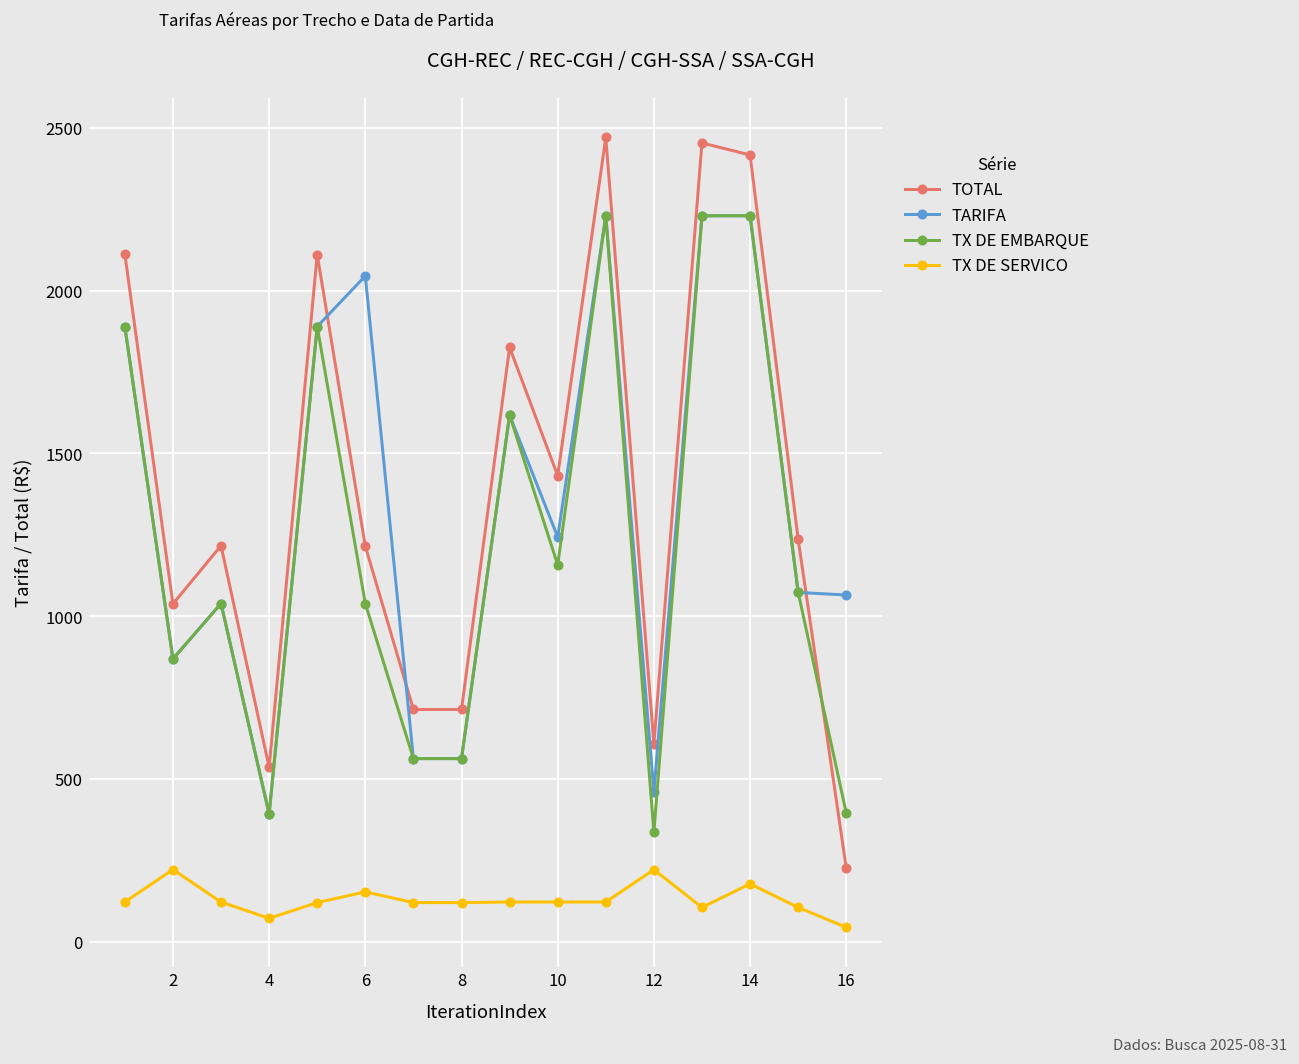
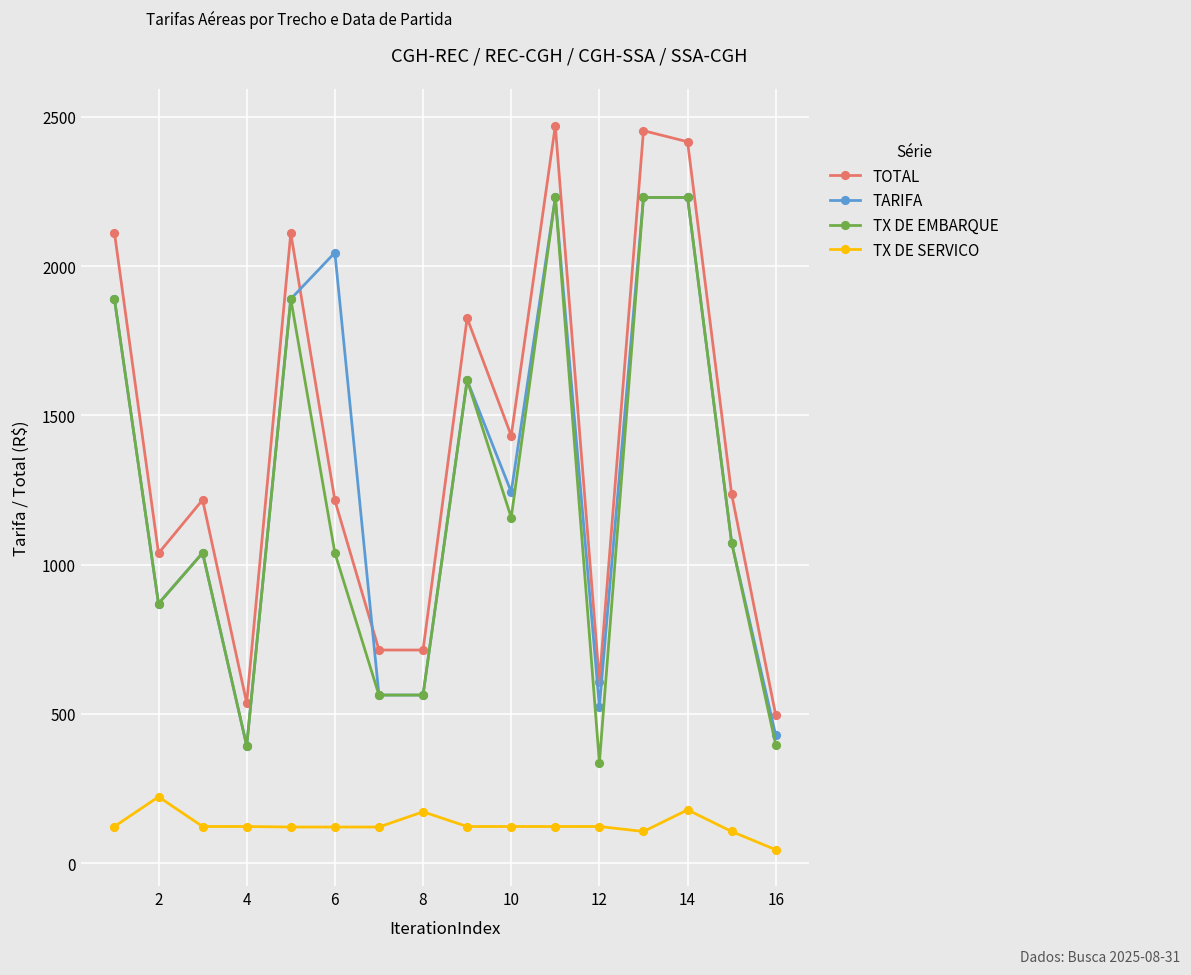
  {
    "TOTAL": {
      "2": 1040,
      "4": 540,
      "6": 1220,
      "8": 710,
      "10": 1430,
      "12": 610,
      "14": 2420,
-     "16": 230
+     "16": 500
    },
    "TARIFA": {
      "6": 2040,
      "10": 1240,
-     "12": 460,
-     "16": 1070
+     "12": 520,
+     "16": 430
    },
    "TX DE EMBARQUE": {
      "6": 1040,
      "10": 1160,
      "12": 340,
      "16": 400
    },
    "TX DE SERVICO": {
      "2": 220,
-     "4": 70,
-     "6": 150,
-     "8": 120,
+     "4": 120,
+     "6": 120,
+     "8": 170,
      "10": 120,
-     "12": 220,
+     "12": 120,
      "14": 180,
      "16": 50
    }
  }
